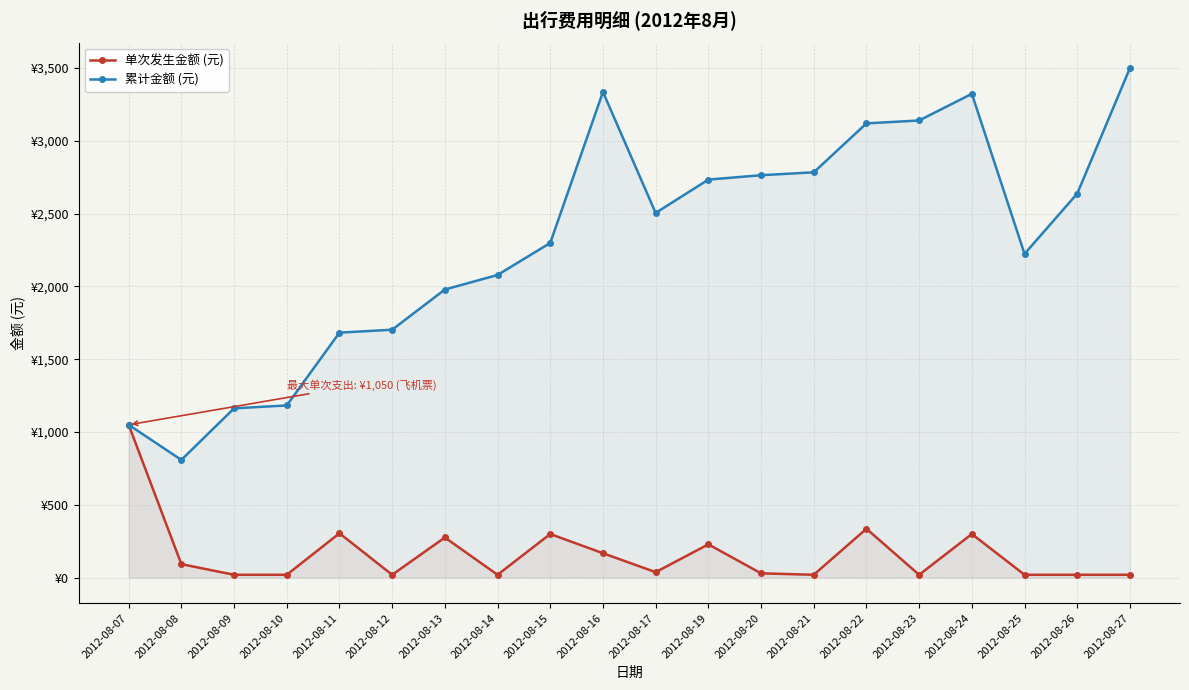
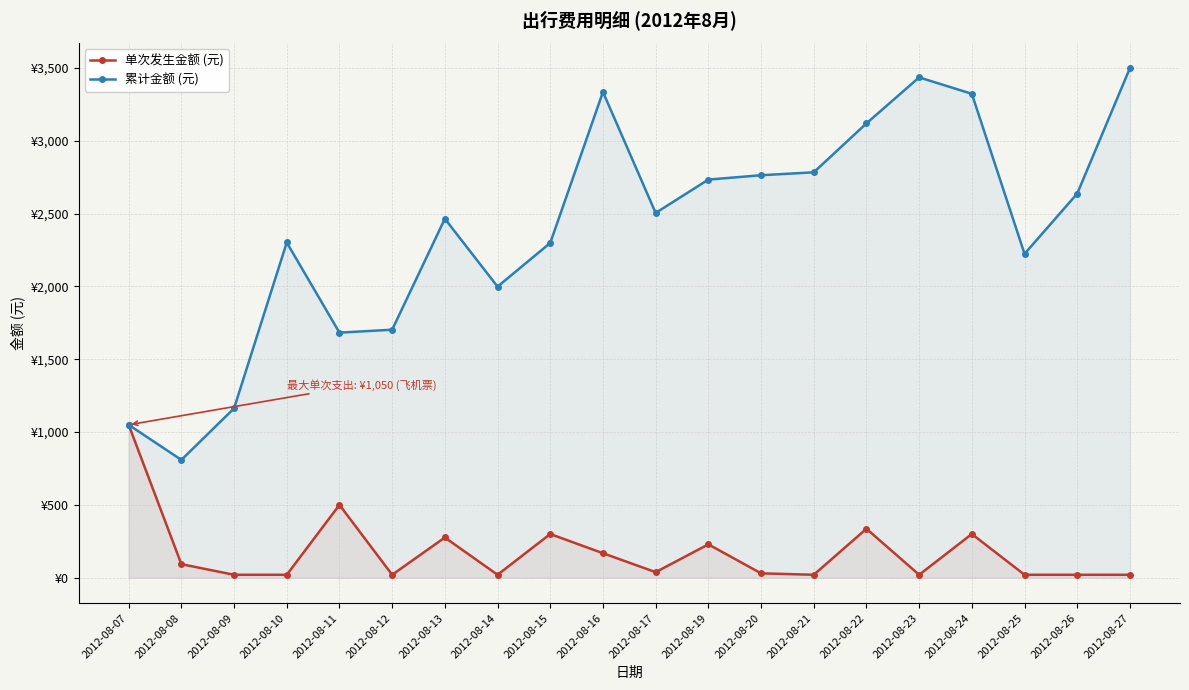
  {
    "单次发生金额 (元)": {
      "2012-08-08": "¥90",
      "2012-08-09": "¥20",
      "2012-08-10": "¥20",
-     "2012-08-11": "¥310",
+     "2012-08-11": "¥500",
      "2012-08-12": "¥20",
      "2012-08-13": "¥280",
      "2012-08-14": "¥20",
      "2012-08-15": "¥300",
      "2012-08-16": "¥170",
      "2012-08-17": "¥40",
      "2012-08-19": "¥230",
      "2012-08-20": "¥30",
      "2012-08-21": "¥20",
      "2012-08-22": "¥340",
      "2012-08-23": "¥20",
      "2012-08-24": "¥300",
      "2012-08-25": "¥20",
      "2012-08-26": "¥20",
      "2012-08-27": "¥20"
    },
    "累计金额 (元)": {
      "2012-08-08": "¥810",
-     "2012-08-10": "¥1,180",
+     "2012-08-10": "¥2,300",
      "2012-08-11": "¥1,680",
      "2012-08-12": "¥1,700",
-     "2012-08-13": "¥1,980",
-     "2012-08-14": "¥2,080",
+     "2012-08-13": "¥2,470",
+     "2012-08-14": "¥2,000",
      "2012-08-15": "¥2,300",
      "2012-08-16": "¥3,340",
      "2012-08-17": "¥2,510",
      "2012-08-19": "¥2,730",
      "2012-08-20": "¥2,760",
      "2012-08-21": "¥2,780",
      "2012-08-22": "¥3,120",
-     "2012-08-23": "¥3,140",
+     "2012-08-23": "¥3,440",
      "2012-08-24": "¥3,320",
      "2012-08-25": "¥2,220",
      "2012-08-26": "¥2,640",
      "2012-08-27": "¥3,500"
    }
  }
